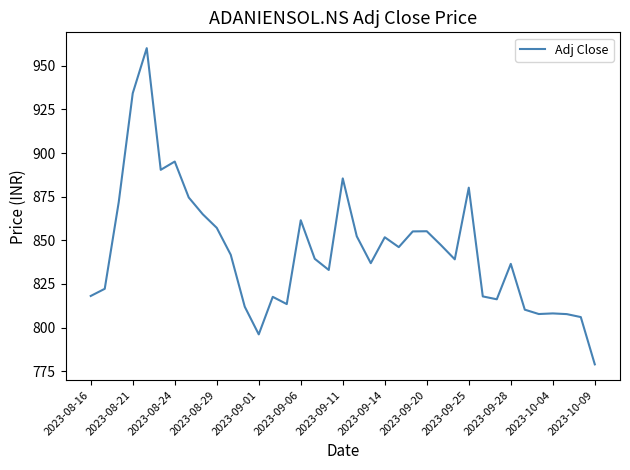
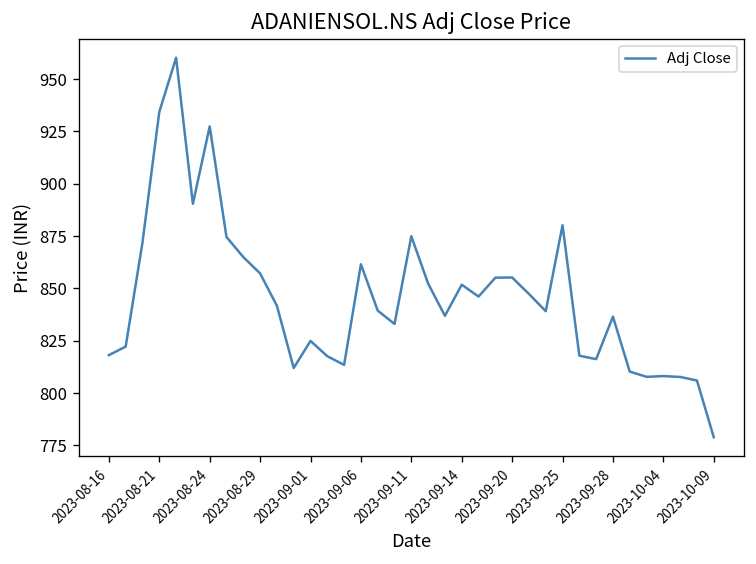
  {
    "2023-08-16": 818,
    "2023-08-21": 934,
-   "2023-08-24": 895,
+   "2023-08-24": 927,
    "2023-08-29": 857,
-   "2023-09-01": 796,
+   "2023-09-01": 825,
    "2023-09-06": 861,
-   "2023-09-11": 885,
+   "2023-09-11": 875,
    "2023-09-14": 852,
    "2023-09-20": 855,
    "2023-09-25": 880,
    "2023-09-28": 837,
    "2023-10-04": 808,
    "2023-10-09": 779
  }
